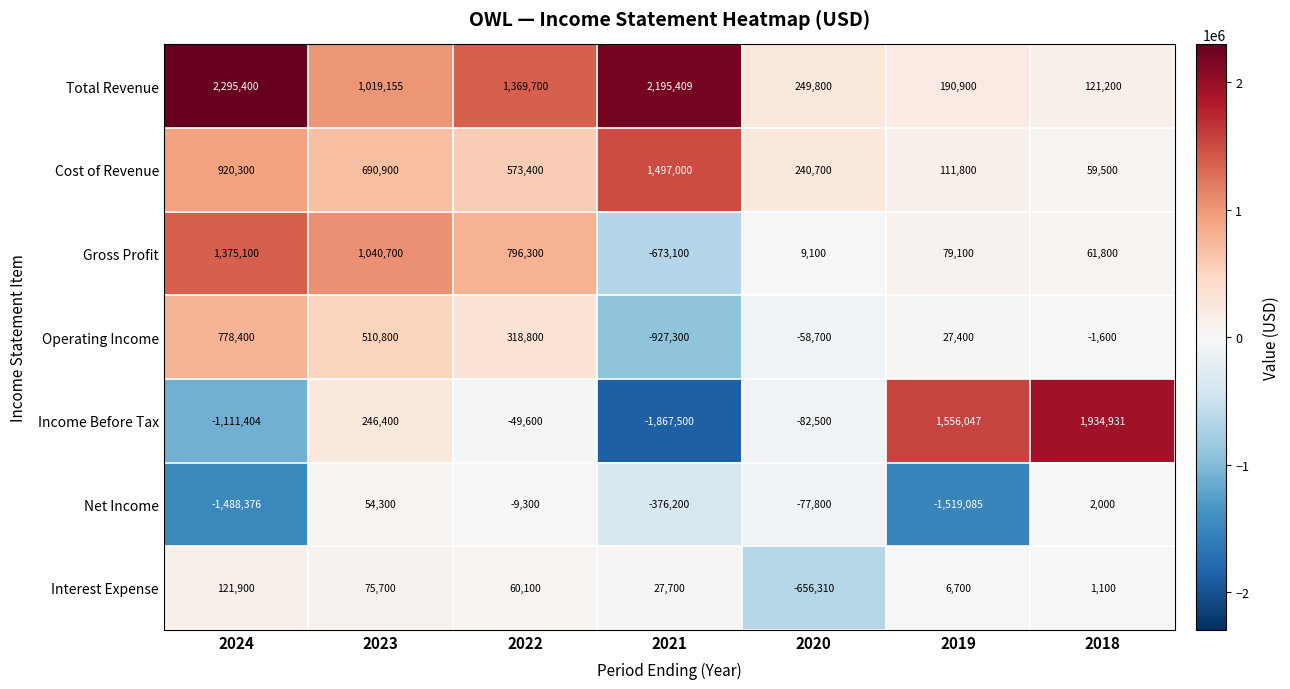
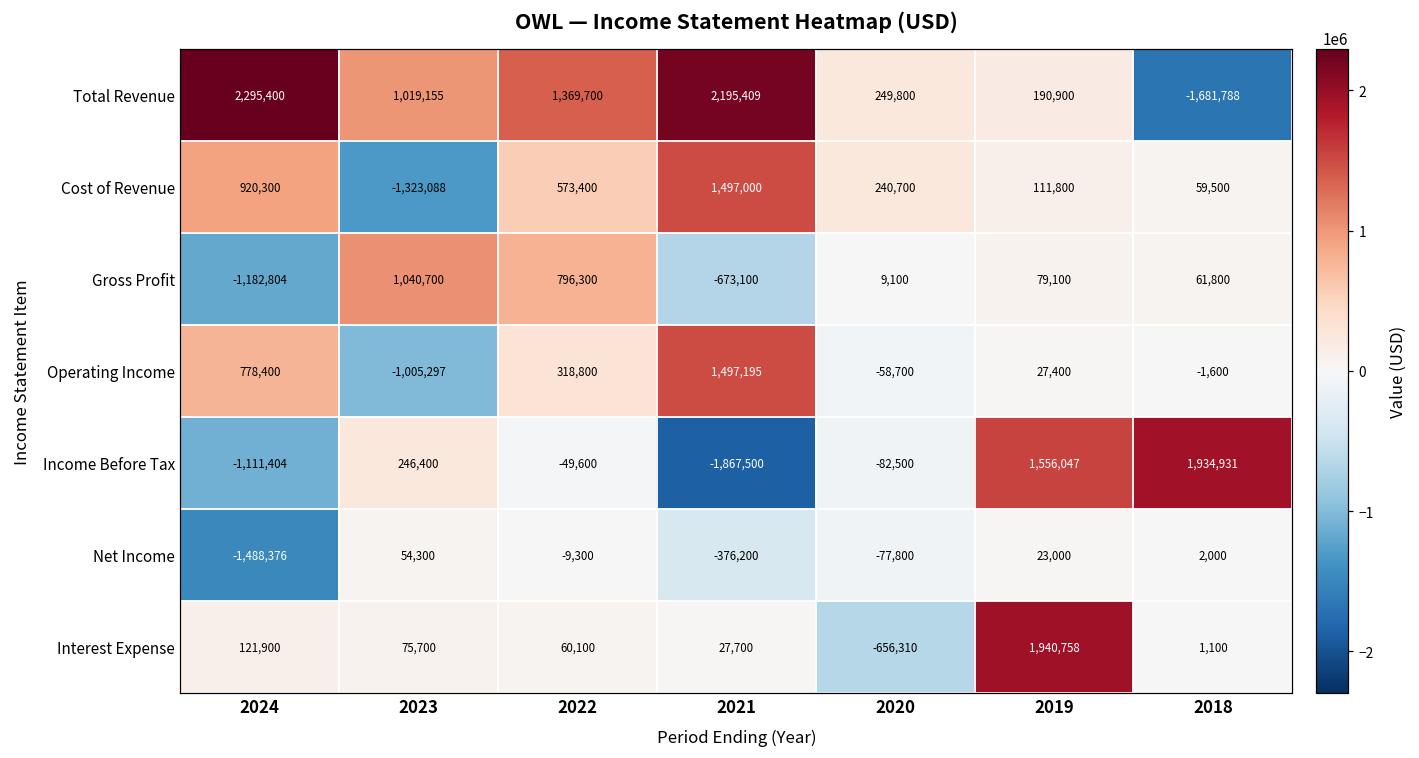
  {
    "Total Revenue": {
      "2024": "2,295,400",
      "2023": "1,019,155",
      "2022": "1,369,700",
      "2021": "2,195,409",
      "2020": "249,800",
      "2019": "190,900",
-     "2018": "121,200"
+     "2018": "-1,681,788"
    },
    "Cost of Revenue": {
      "2024": "920,300",
-     "2023": "690,900",
+     "2023": "-1,323,088",
      "2022": "573,400",
      "2021": "1,497,000",
      "2020": "240,700",
      "2019": "111,800",
      "2018": "59,500"
    },
    "Gross Profit": {
-     "2024": "1,375,100",
+     "2024": "-1,182,804",
      "2023": "1,040,700",
      "2022": "796,300",
      "2021": "-673,100",
      "2020": "9,100",
      "2019": "79,100",
      "2018": "61,800"
    },
    "Operating Income": {
      "2024": "778,400",
-     "2023": "510,800",
+     "2023": "-1,005,297",
      "2022": "318,800",
-     "2021": "-927,300",
+     "2021": "1,497,195",
      "2020": "-58,700",
      "2019": "27,400",
      "2018": "-1,600"
    },
    "Income Before Tax": {
      "2024": "-1,111,404",
      "2023": "246,400",
      "2022": "-49,600",
      "2021": "-1,867,500",
      "2020": "-82,500",
      "2019": "1,556,047",
      "2018": "1,934,931"
    },
    "Net Income": {
      "2024": "-1,488,376",
      "2023": "54,300",
      "2022": "-9,300",
      "2021": "-376,200",
      "2020": "-77,800",
-     "2019": "-1,519,085",
+     "2019": "23,000",
      "2018": "2,000"
    },
    "Interest Expense": {
      "2024": "121,900",
      "2023": "75,700",
      "2022": "60,100",
      "2021": "27,700",
      "2020": "-656,310",
-     "2019": "6,700",
+     "2019": "1,940,758",
      "2018": "1,100"
    }
  }
